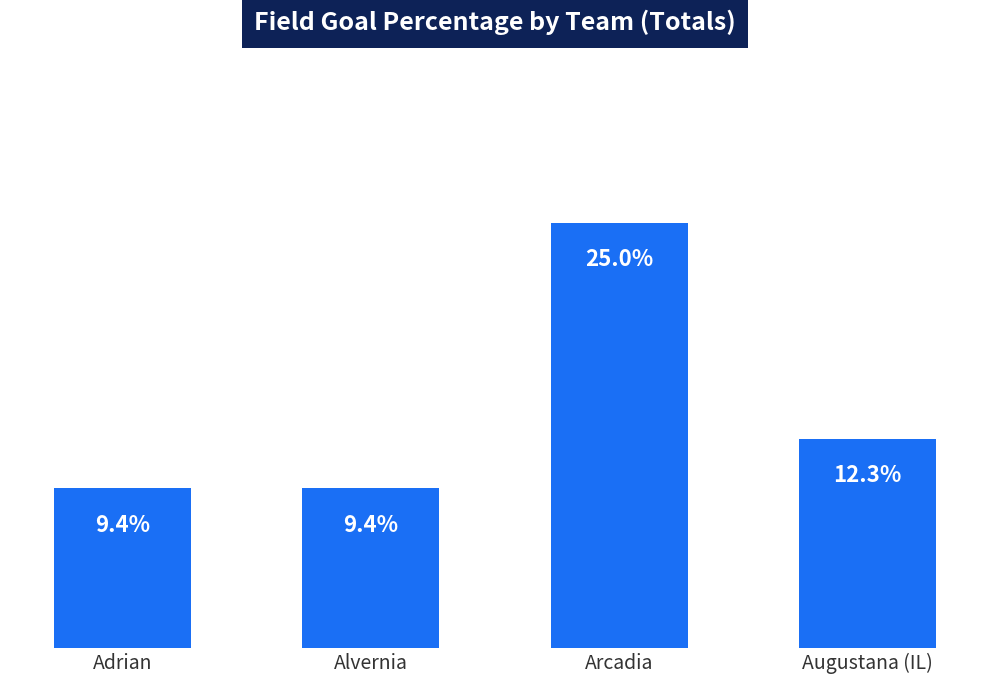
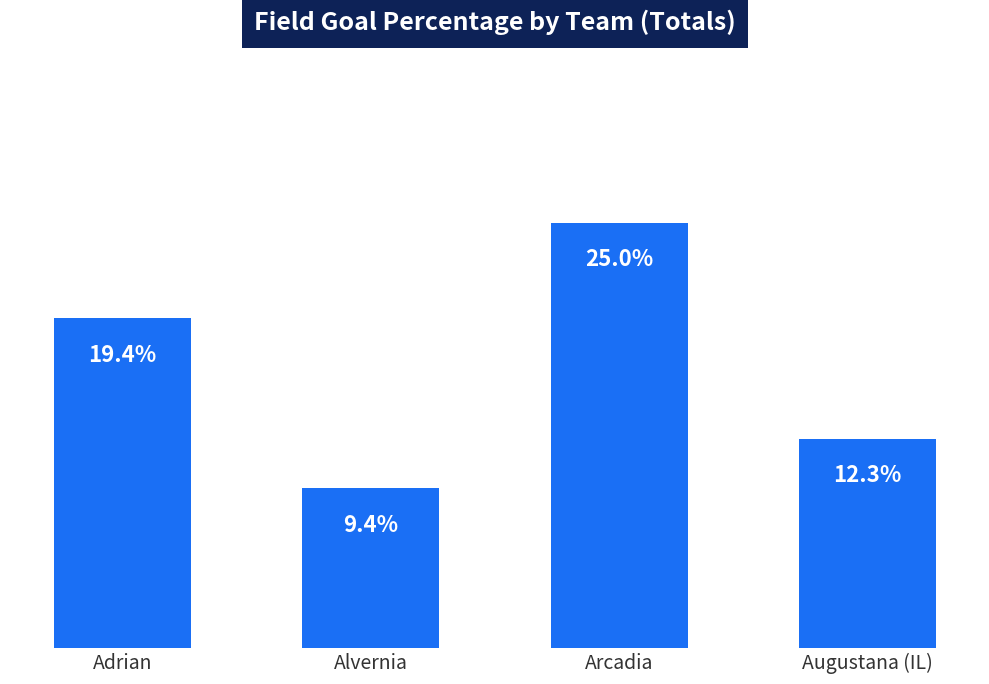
  {
-   "Adrian": "9.4%",
+   "Adrian": "19.4%",
    "Alvernia": "9.4%",
    "Arcadia": "25.0%",
    "Augustana (IL)": "12.3%"
  }
